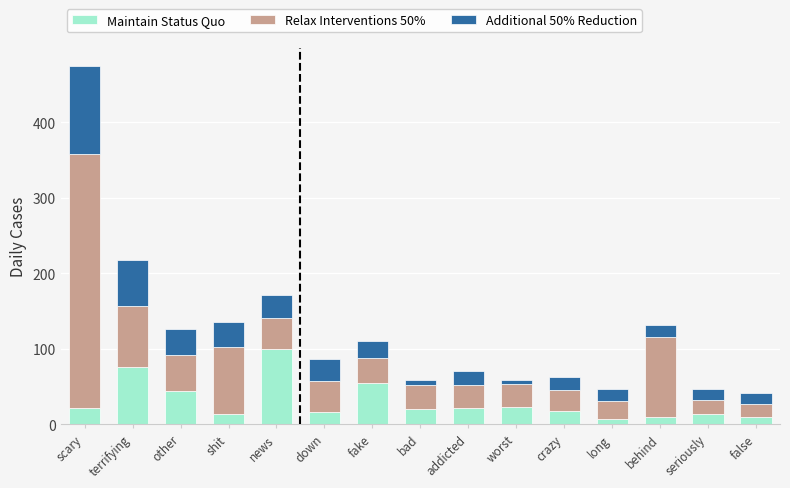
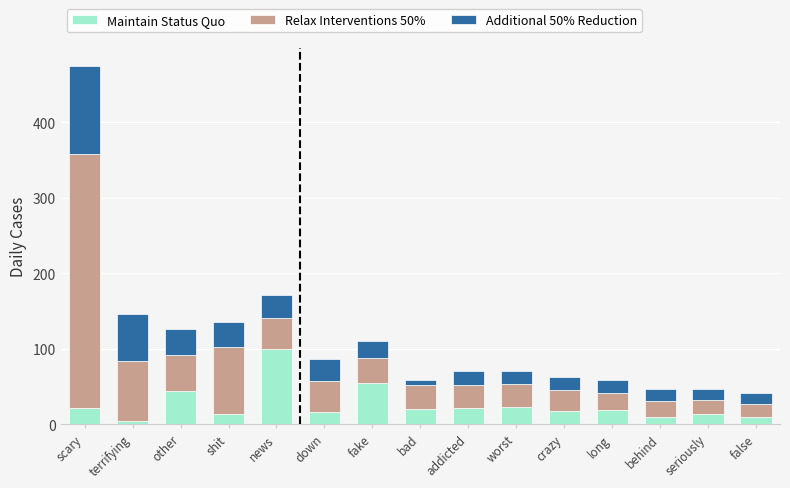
  {
    "Maintain Status Quo": {
      "scary": 20,
-     "terrifying": 80,
+     "terrifying": 0,
      "other": 40,
      "shit": 10,
      "news": 100,
      "down": 20,
      "fake": 60,
      "bad": 20,
      "addicted": 20,
      "worst": 20,
      "crazy": 20,
-     "long": 10,
+     "long": 20,
      "behind": 10,
      "seriously": 10,
      "false": 10
    },
    "Relax Interventions 50%": {
      "scary": 340,
      "terrifying": 80,
      "other": 50,
      "shit": 90,
      "news": 40,
      "down": 40,
      "fake": 30,
      "bad": 30,
      "addicted": 30,
      "worst": 30,
      "crazy": 30,
      "long": 20,
-     "behind": 110,
+     "behind": 20,
      "seriously": 20,
      "false": 20
    },
    "Additional 50% Reduction": {
      "scary": 120,
      "terrifying": 60,
      "other": 40,
      "shit": 30,
      "news": 30,
      "down": 30,
      "fake": 20,
      "bad": 10,
      "addicted": 20,
-     "worst": 10,
+     "worst": 20,
      "crazy": 20,
      "long": 20,
      "behind": 20,
      "seriously": 20,
      "false": 20
    }
  }
